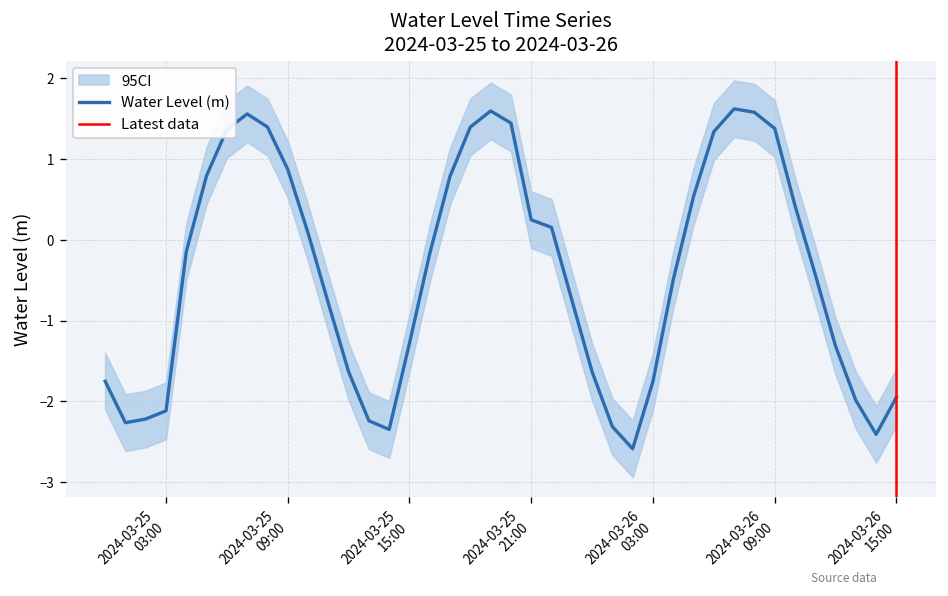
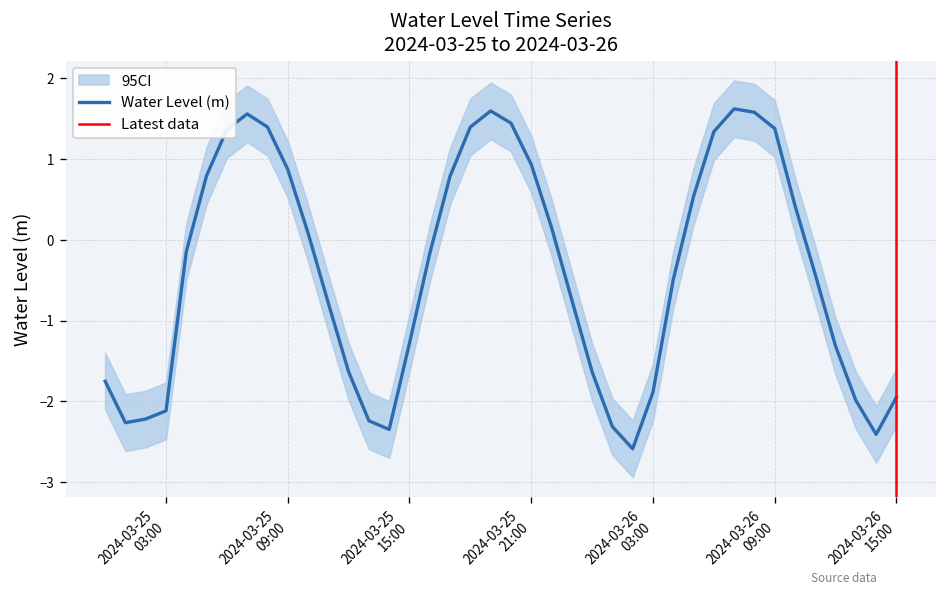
  {
    "Water Level (m)": {
      "2024-03-25 03:00": -2.1,
      "2024-03-25 09:00": 0.9,
      "2024-03-25 15:00": -1.3,
-     "2024-03-25 21:00": 0.2,
-     "2024-03-26 03:00": -1.8,
+     "2024-03-25 21:00": 0.9,
+     "2024-03-26 03:00": -1.9,
      "2024-03-26 09:00": 1.4,
      "2024-03-26 15:00": -1.9
    }
  }
